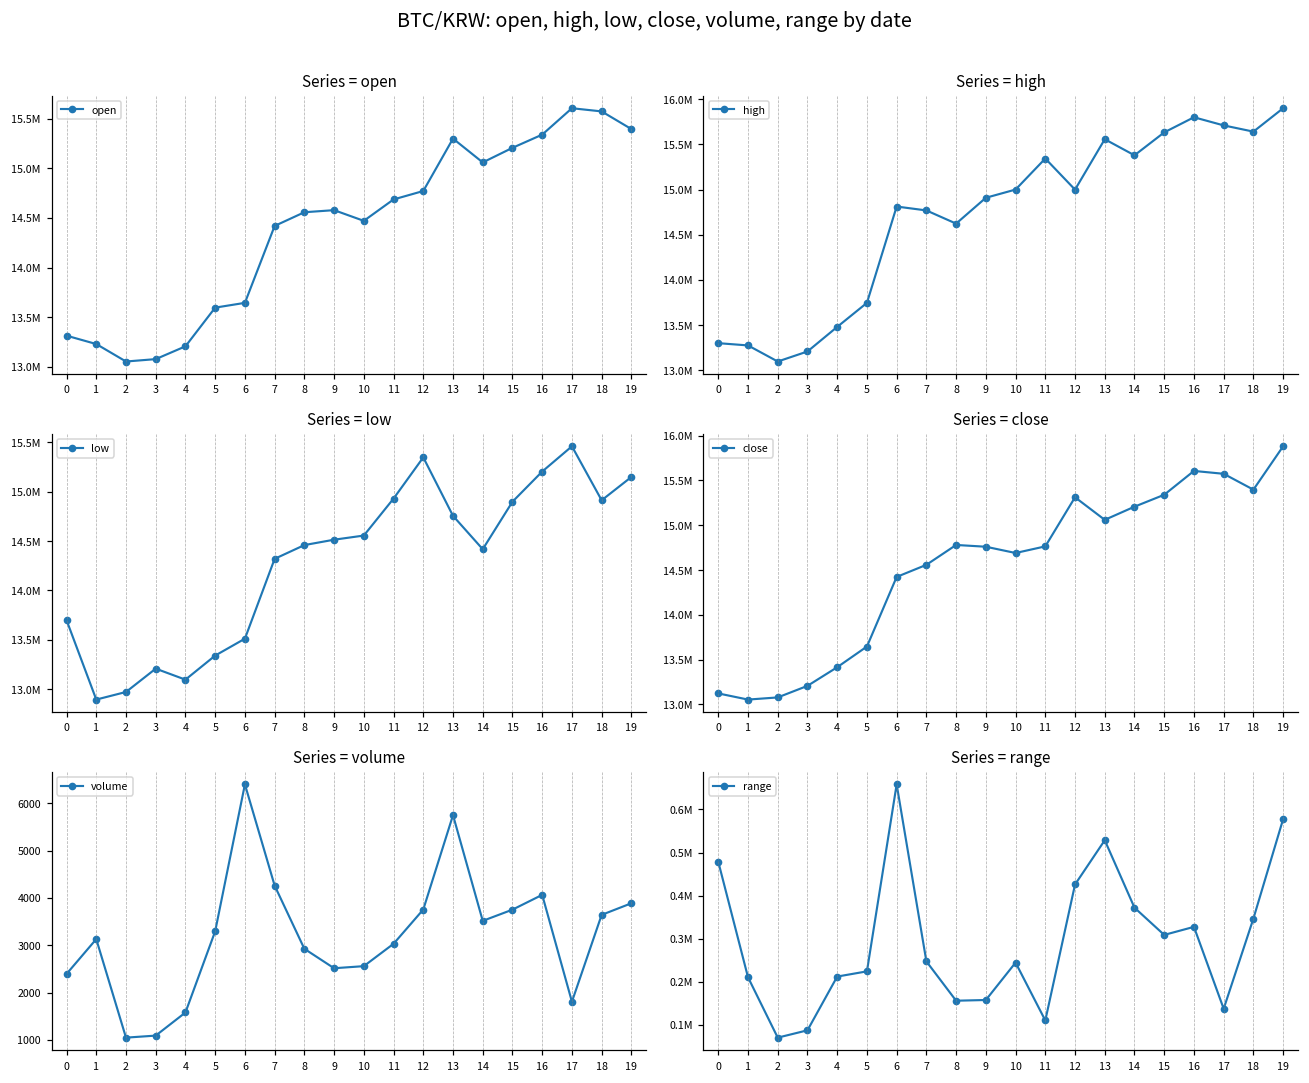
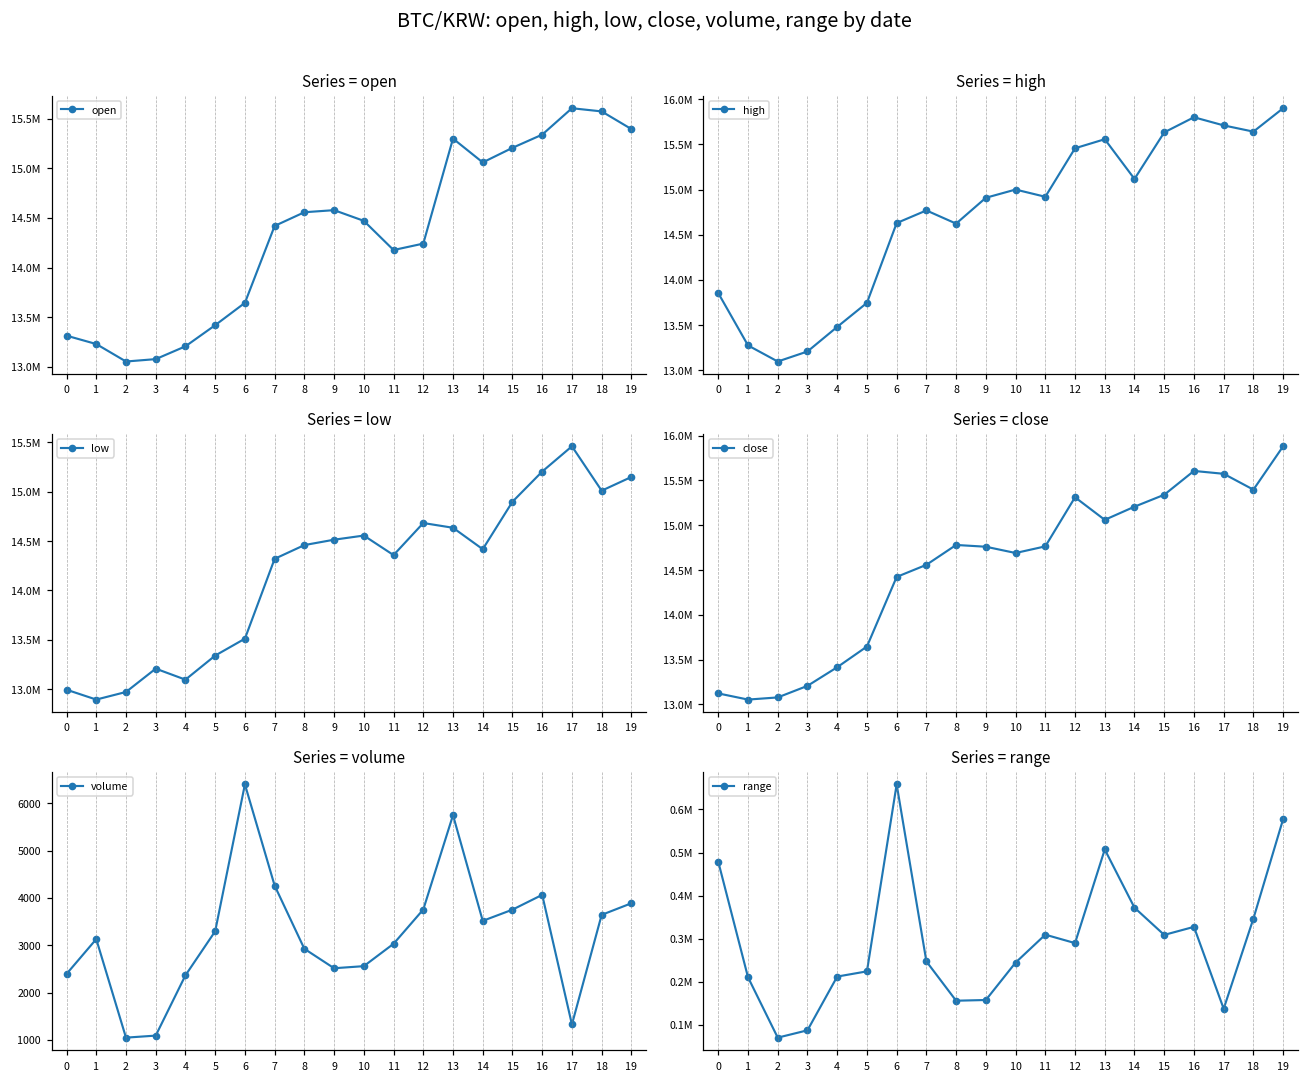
  {
    "Series = open": {
      "0": 13300000,
      "1": 13200000,
      "2": 13100000,
      "3": 13100000,
      "4": 13200000,
-     "5": 13600000,
+     "5": 13400000,
      "6": 13600000,
      "7": 14400000,
      "8": 14600000,
      "9": 14600000,
      "10": 14500000,
-     "11": 14700000,
-     "12": 14800000,
+     "11": 14200000,
+     "12": 14200000,
      "13": 15300000,
      "14": 15100000,
      "15": 15200000,
      "16": 15300000,
      "17": 15600000,
      "18": 15600000,
      "19": 15400000
    },
    "Series = high": {
-     "0": 13300000,
+     "0": 13900000,
      "1": 13300000,
      "2": 13100000,
      "3": 13200000,
      "4": 13500000,
      "5": 13700000,
-     "6": 14800000,
+     "6": 14600000,
      "7": 14800000,
      "8": 14600000,
      "9": 14900000,
      "10": 15000000,
-     "11": 15300000,
-     "12": 15000000,
+     "11": 14900000,
+     "12": 15500000,
      "13": 15600000,
-     "14": 15400000,
+     "14": 15100000,
      "15": 15600000,
      "16": 15800000,
      "17": 15700000,
      "18": 15600000,
      "19": 15900000
    },
    "Series = low": {
-     "0": 13700000,
+     "0": 13000000,
      "1": 12900000,
      "2": 13000000,
      "3": 13200000,
      "4": 13100000,
      "5": 13300000,
      "6": 13500000,
      "7": 14300000,
      "8": 14500000,
      "9": 14500000,
      "10": 14600000,
-     "11": 14900000,
-     "12": 15300000,
-     "13": 14800000,
+     "11": 14400000,
+     "12": 14700000,
+     "13": 14600000,
      "14": 14400000,
      "15": 14900000,
      "16": 15200000,
      "17": 15500000,
-     "18": 14900000,
+     "18": 15000000,
      "19": 15200000
    },
    "Series = close": {
      "0": 13100000,
      "1": 13100000,
      "2": 13100000,
      "3": 13200000,
      "4": 13400000,
      "5": 13600000,
      "6": 14400000,
      "7": 14600000,
      "8": 14800000,
      "9": 14800000,
      "10": 14700000,
      "11": 14800000,
      "12": 15300000,
      "13": 15100000,
      "14": 15200000,
      "15": 15300000,
      "16": 15600000,
      "17": 15600000,
      "18": 15400000,
      "19": 15900000
    },
    "Series = volume": {
      "0": 2400,
      "1": 3100,
      "2": 1000,
      "3": 1100,
-     "4": 1600,
+     "4": 2400,
      "5": 3300,
      "6": 6400,
      "7": 4300,
      "8": 2900,
      "9": 2500,
      "10": 2600,
      "11": 3000,
      "12": 3800,
      "13": 5800,
      "14": 3500,
      "15": 3800,
      "16": 4100,
-     "17": 1800,
+     "17": 1300,
      "18": 3600,
      "19": 3900
    },
    "Series = range": {
      "0": 480000,
      "1": 210000,
      "2": 70000,
      "3": 90000,
      "4": 210000,
      "5": 220000,
      "6": 660000,
      "7": 250000,
      "8": 160000,
      "9": 160000,
      "10": 240000,
-     "11": 110000,
-     "12": 430000,
-     "13": 530000,
+     "11": 310000,
+     "12": 290000,
+     "13": 510000,
      "14": 370000,
      "15": 310000,
      "16": 330000,
      "17": 140000,
      "18": 350000,
      "19": 580000
    }
  }
